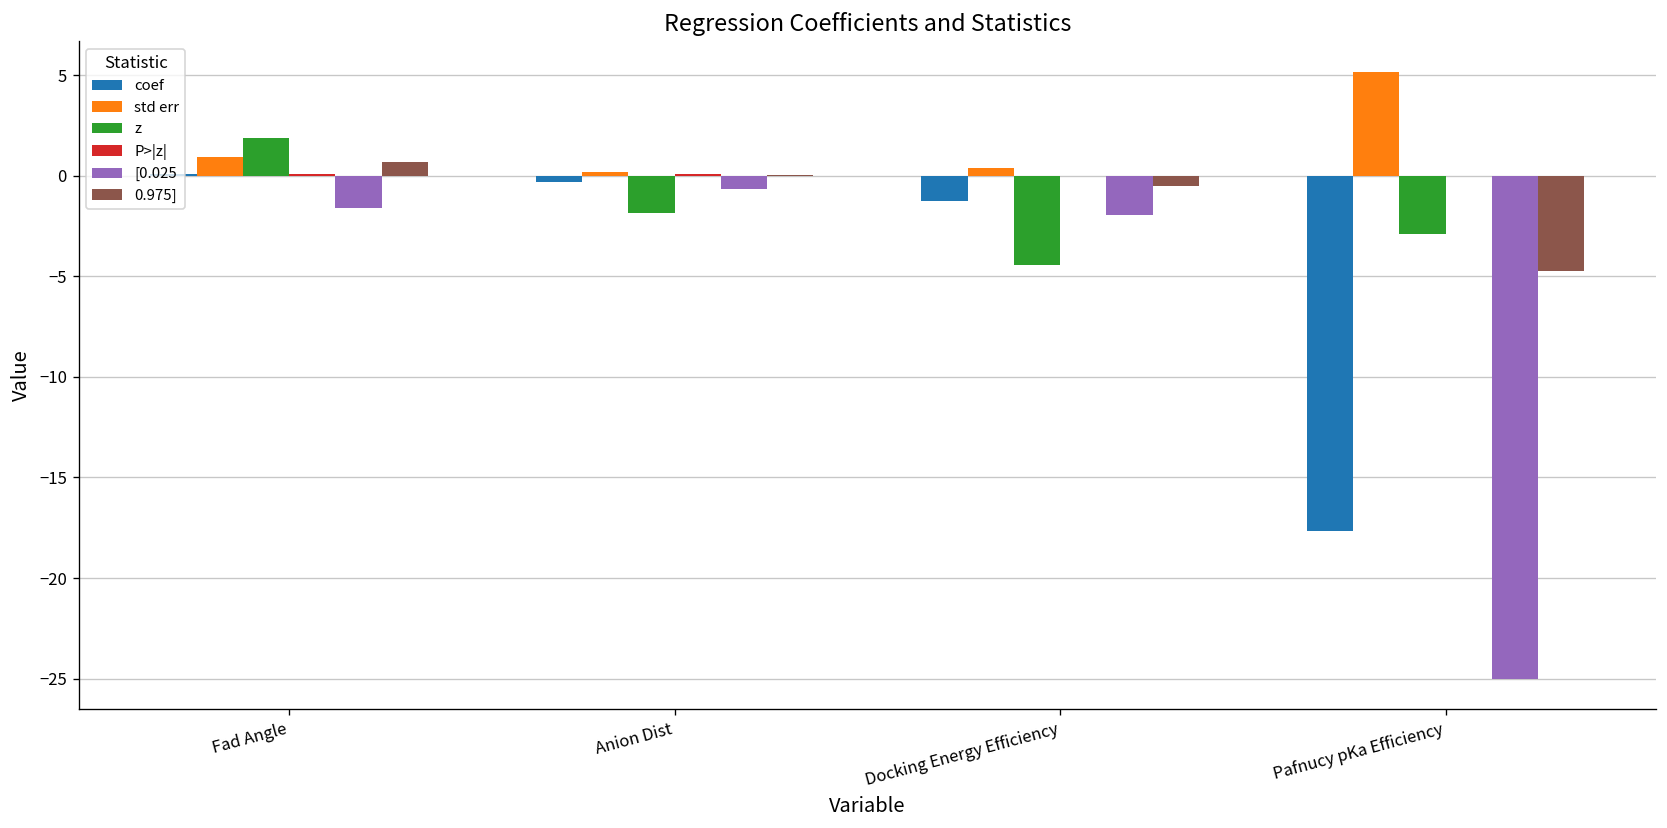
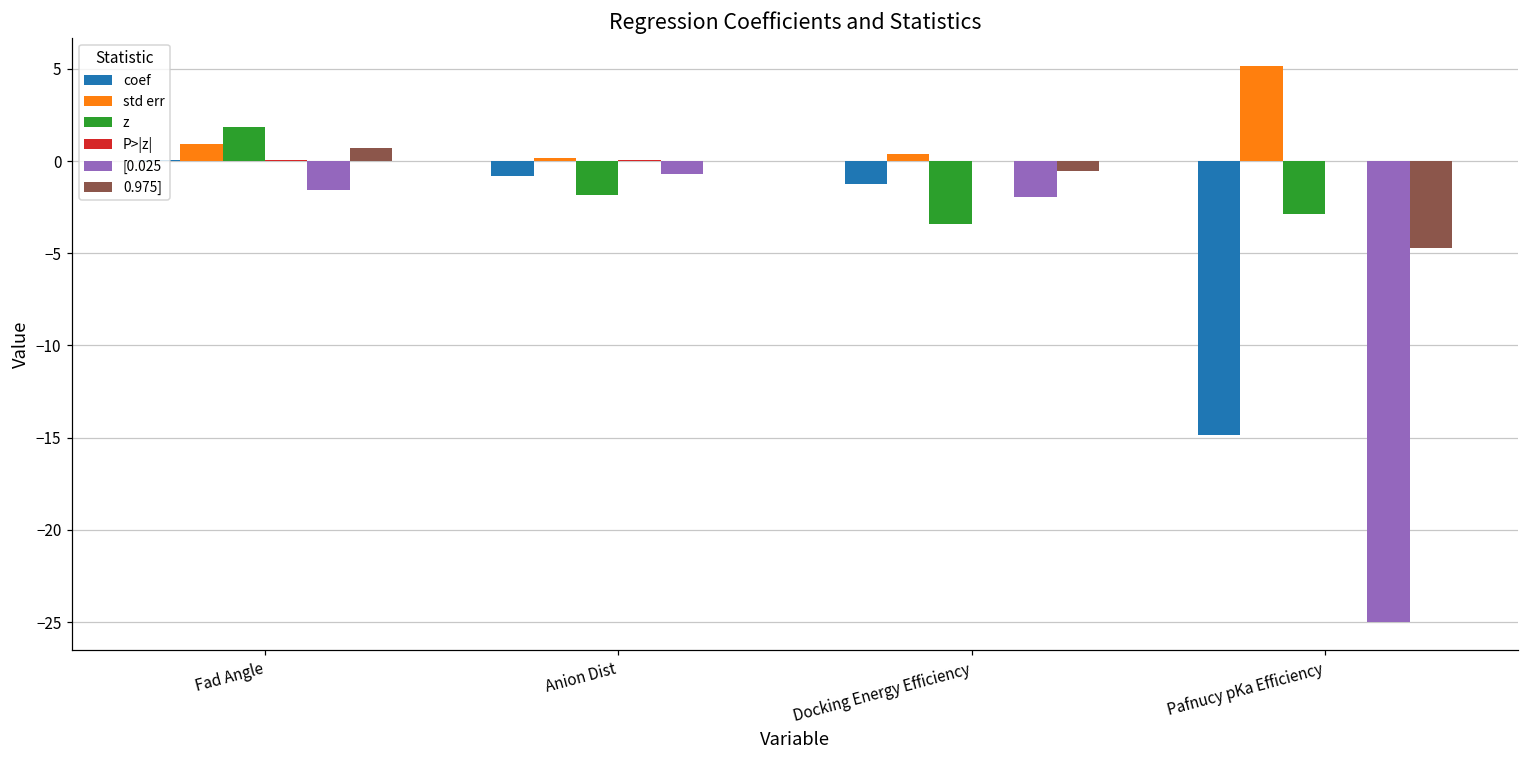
  {
    "coef": {
-     "Anion Dist": -0.3,
+     "Anion Dist": -0.8,
      "Docking Energy Efficiency": -1.2,
-     "Pafnucy pKa Efficiency": -17.7
+     "Pafnucy pKa Efficiency": -14.9
    },
    "std err": {
      "Fad Angle": 0.9,
      "Anion Dist": 0.2,
      "Docking Energy Efficiency": 0.4,
      "Pafnucy pKa Efficiency": 5.2
    },
    "z": {
      "Fad Angle": 1.9,
      "Anion Dist": -1.8,
-     "Docking Energy Efficiency": -4.4,
+     "Docking Energy Efficiency": -3.4,
      "Pafnucy pKa Efficiency": -2.9
    },
    "[0.025": {
      "Fad Angle": -1.6,
      "Anion Dist": -0.7,
      "Docking Energy Efficiency": -2.0,
      "Pafnucy pKa Efficiency": -25.0
    },
    "0.975]": {
      "Fad Angle": 0.7,
      "Docking Energy Efficiency": -0.5,
      "Pafnucy pKa Efficiency": -4.7
    }
  }
